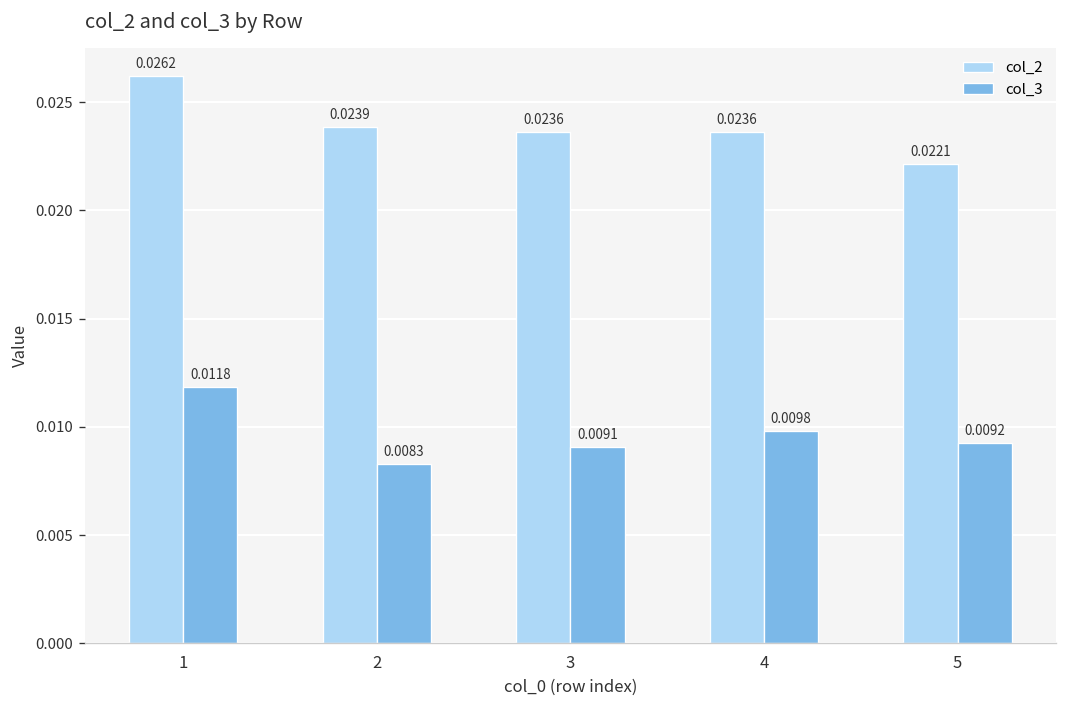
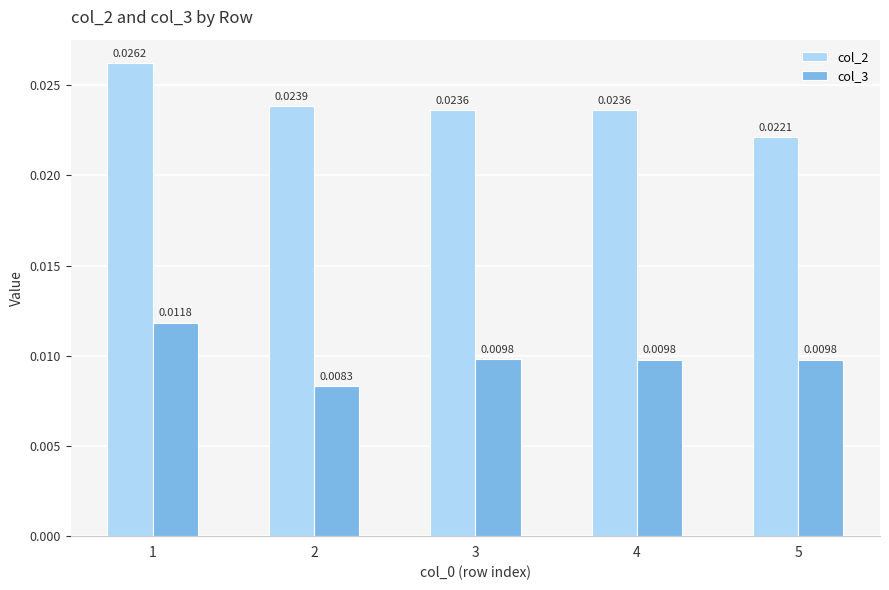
  {
    "col_2": {
      "1": 0.0262,
      "2": 0.0239,
      "3": 0.0236,
      "4": 0.0236,
      "5": 0.0221
    },
    "col_3": {
      "1": 0.0118,
      "2": 0.0083,
-     "3": 0.0091,
+     "3": 0.0098,
      "4": 0.0098,
-     "5": 0.0092
+     "5": 0.0098
    }
  }
